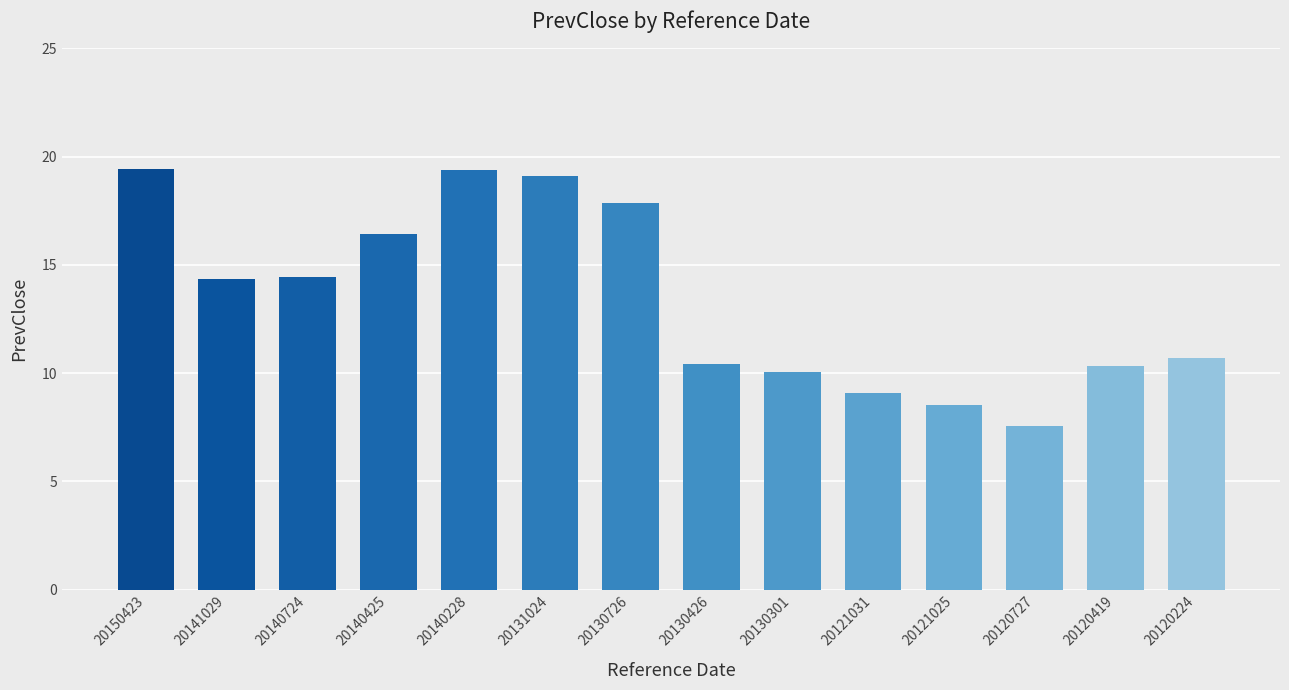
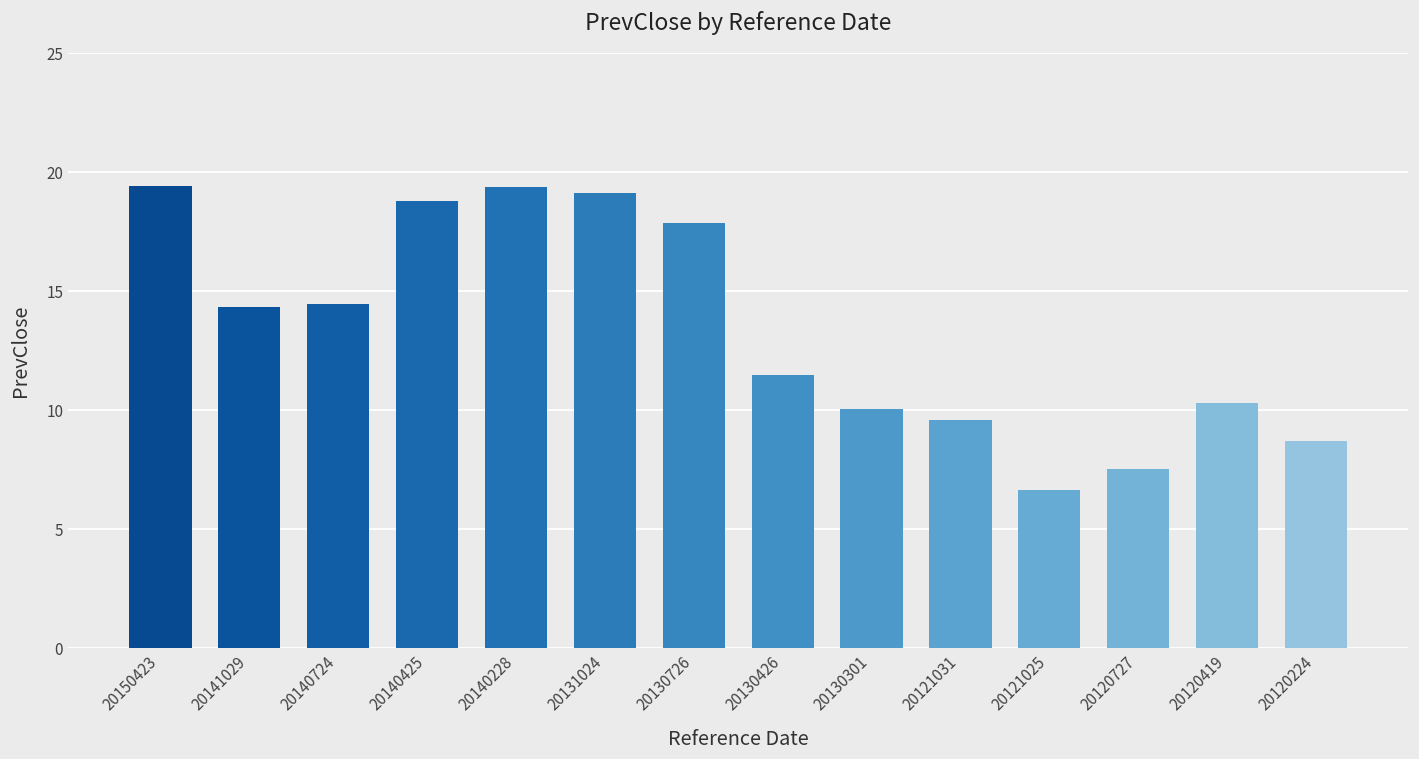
  {
    "20150423": 19.4,
    "20141029": 14.4,
    "20140724": 14.5,
-   "20140425": 16.4,
+   "20140425": 18.8,
    "20140228": 19.4,
    "20131024": 19.1,
    "20130726": 17.9,
-   "20130426": 10.4,
+   "20130426": 11.5,
    "20130301": 10.1,
-   "20121031": 9.1,
-   "20121025": 8.5,
+   "20121031": 9.6,
+   "20121025": 6.7,
    "20120727": 7.6,
    "20120419": 10.3,
-   "20120224": 10.7
+   "20120224": 8.7
  }
